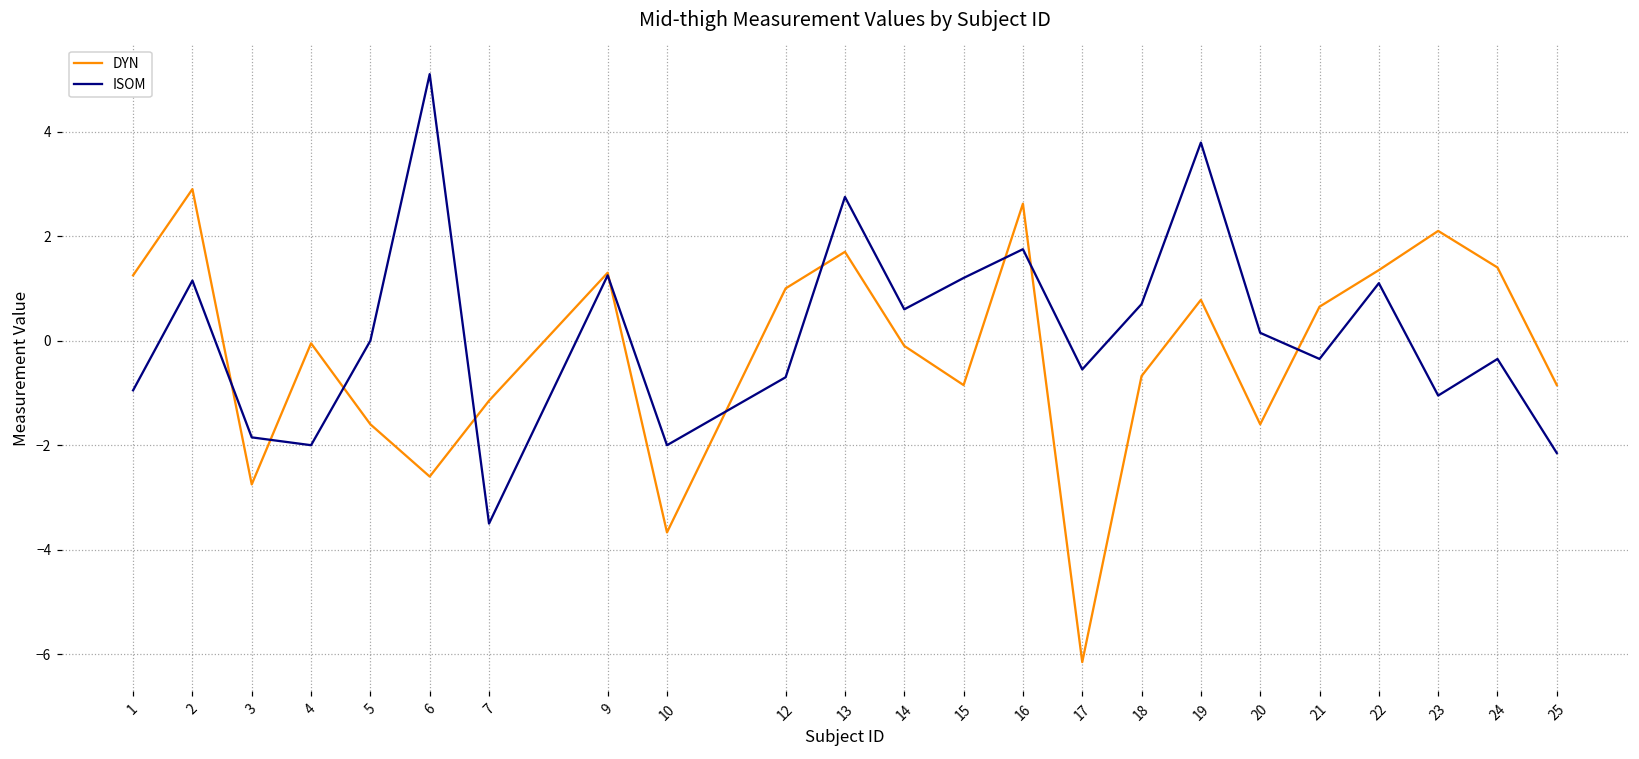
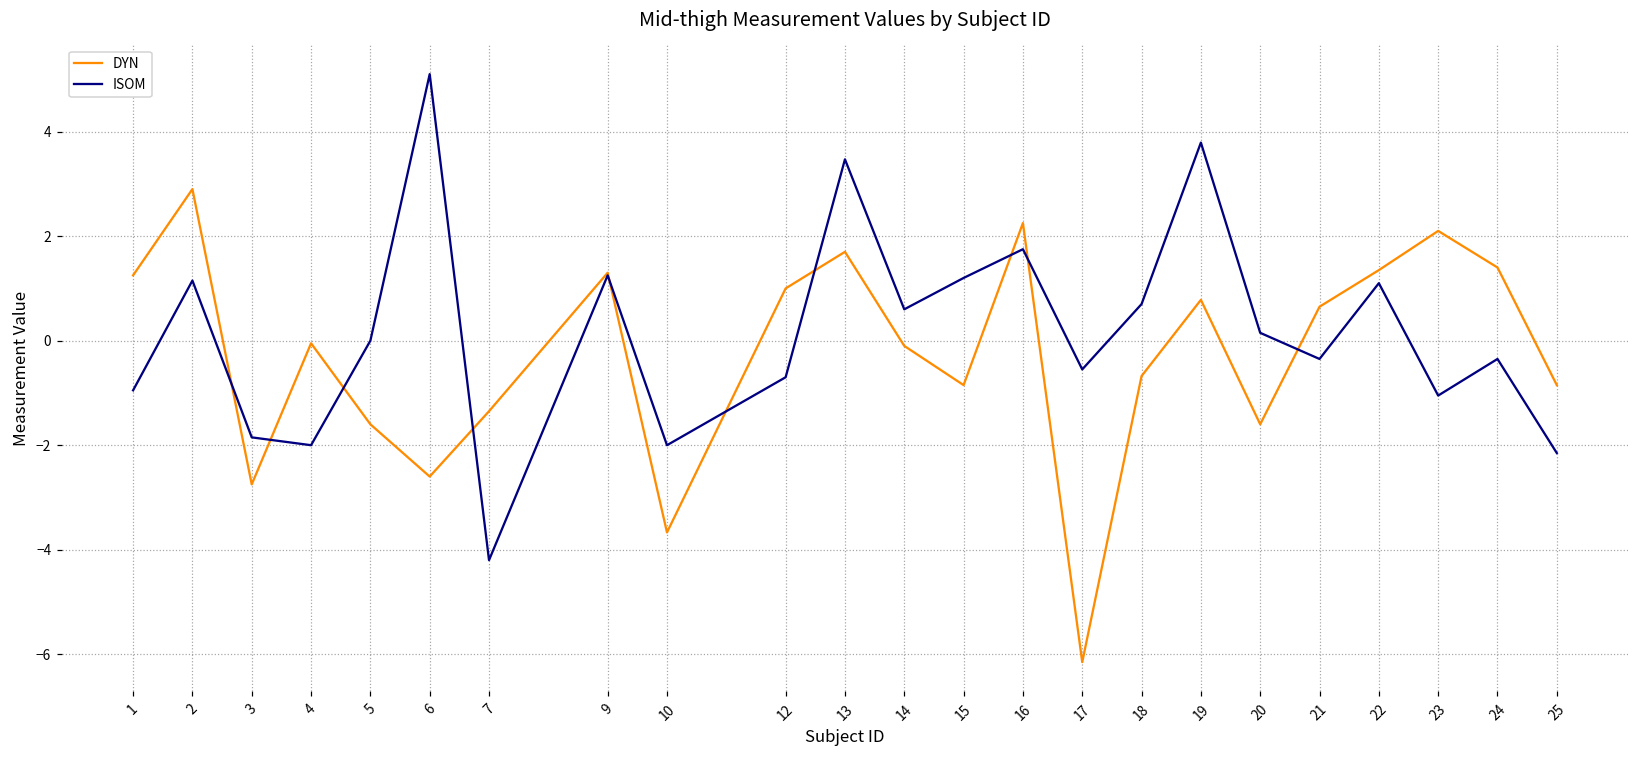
  {
    "DYN": {
      "1": 1.3,
      "2": 2.9,
      "3": -2.8,
      "4": 0.0,
      "5": -1.6,
      "6": -2.6,
-     "7": -1.1,
+     "7": -1.3,
      "10": -3.7,
      "12": 1.0,
      "13": 1.7,
      "14": -0.1,
      "15": -0.9,
-     "16": 2.6,
+     "16": 2.3,
      "17": -6.2,
      "18": -0.7,
      "19": 0.8,
      "20": -1.6,
      "21": 0.6,
      "22": 1.4,
      "23": 2.1,
      "24": 1.4,
      "25": -0.9
    },
    "ISOM": {
      "1": -0.9,
      "2": 1.1,
      "3": -1.8,
      "4": -2.0,
      "5": 0.0,
      "6": 5.1,
-     "7": -3.5,
+     "7": -4.2,
      "10": -2.0,
      "12": -0.7,
-     "13": 2.8,
+     "13": 3.5,
      "14": 0.6,
      "15": 1.2,
      "16": 1.8,
      "17": -0.6,
      "18": 0.7,
      "19": 3.8,
      "20": 0.2,
      "21": -0.4,
      "22": 1.1,
      "23": -1.0,
      "24": -0.4,
      "25": -2.1
    }
  }
